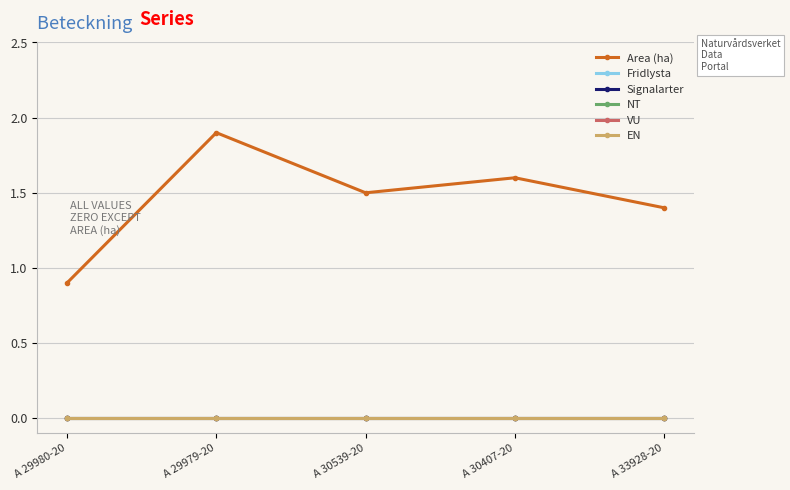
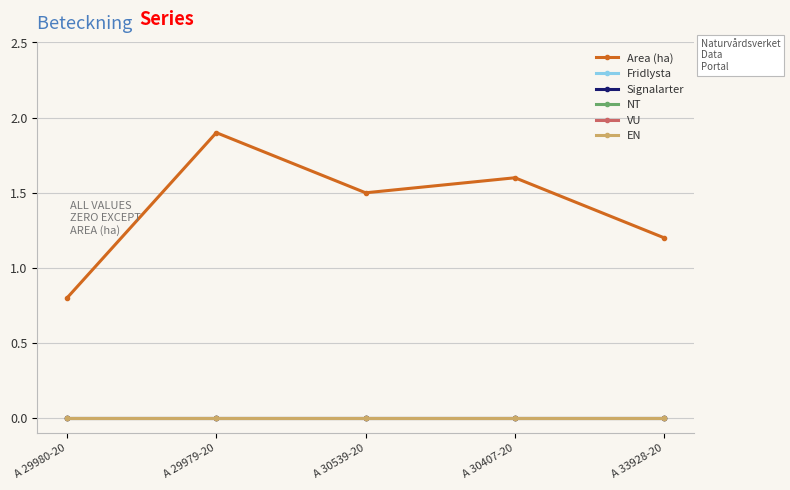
  {
    "Area (ha)": {
-     "A 29980-20": 0.9,
+     "A 29980-20": 0.8,
      "A 29979-20": 1.9,
      "A 30539-20": 1.5,
      "A 30407-20": 1.6,
-     "A 33928-20": 1.4
+     "A 33928-20": 1.2
    },
    "EN": {
      "A 29980-20": 0.0,
      "A 29979-20": 0.0,
      "A 30539-20": 0.0,
      "A 30407-20": 0.0,
      "A 33928-20": 0.0
    }
  }
